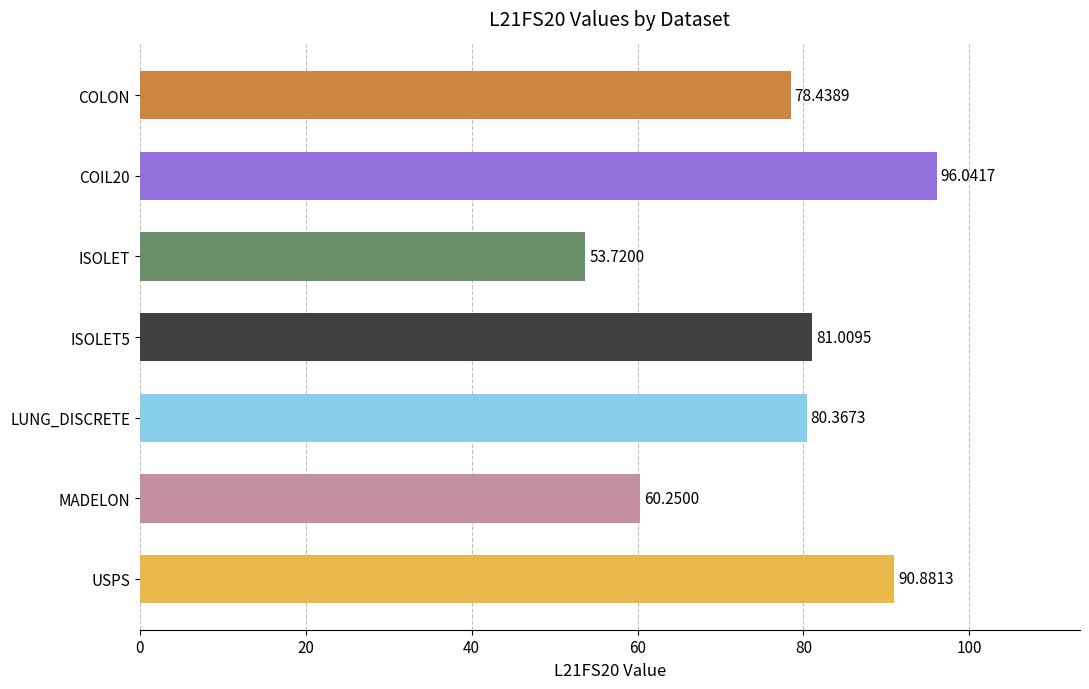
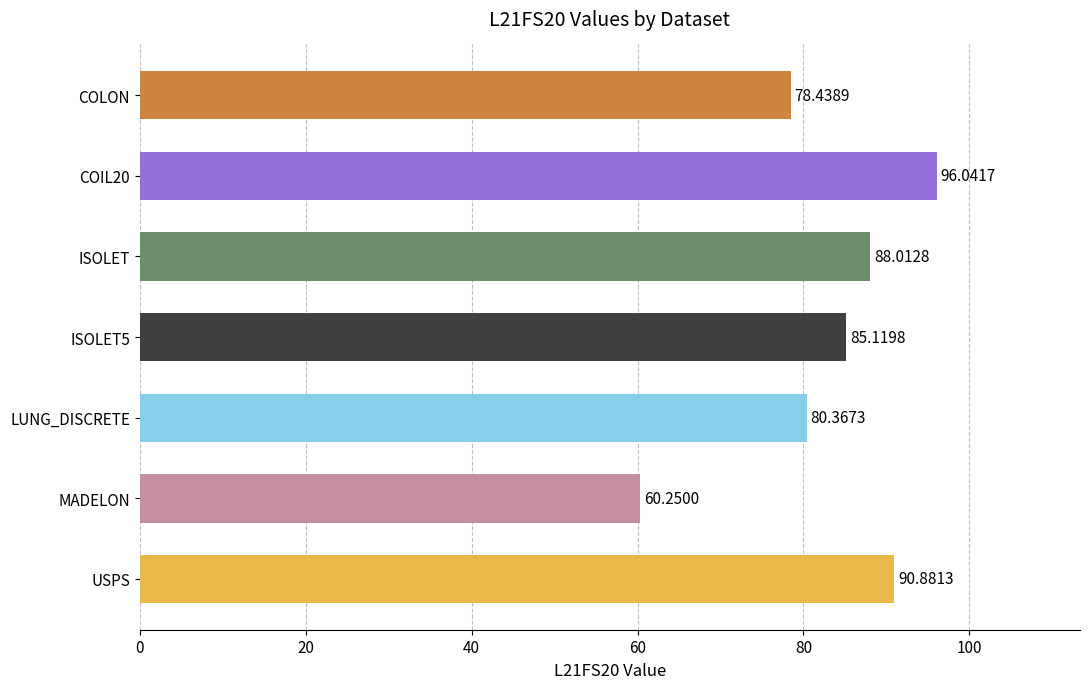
  {
    "COLON": 78.4389,
    "COIL20": 96.0417,
-   "ISOLET": 53.7200,
-   "ISOLET5": 81.0095,
+   "ISOLET": 88.0128,
+   "ISOLET5": 85.1198,
    "LUNG_DISCRETE": 80.3673,
    "MADELON": 60.2500,
    "USPS": 90.8813
  }
